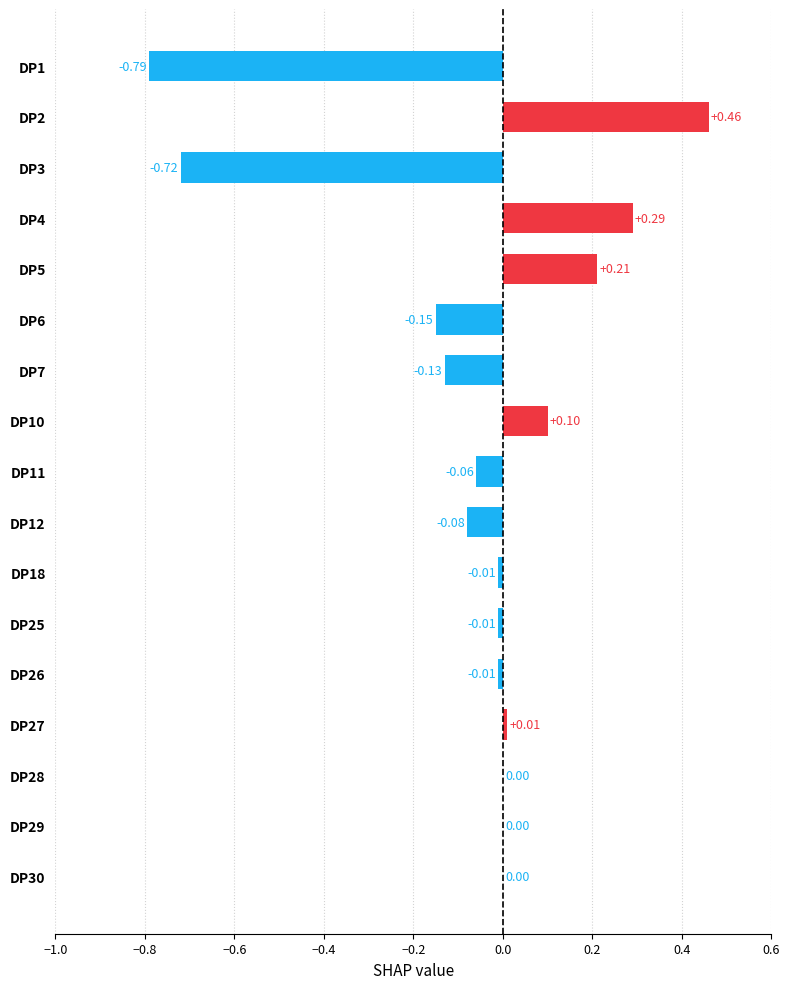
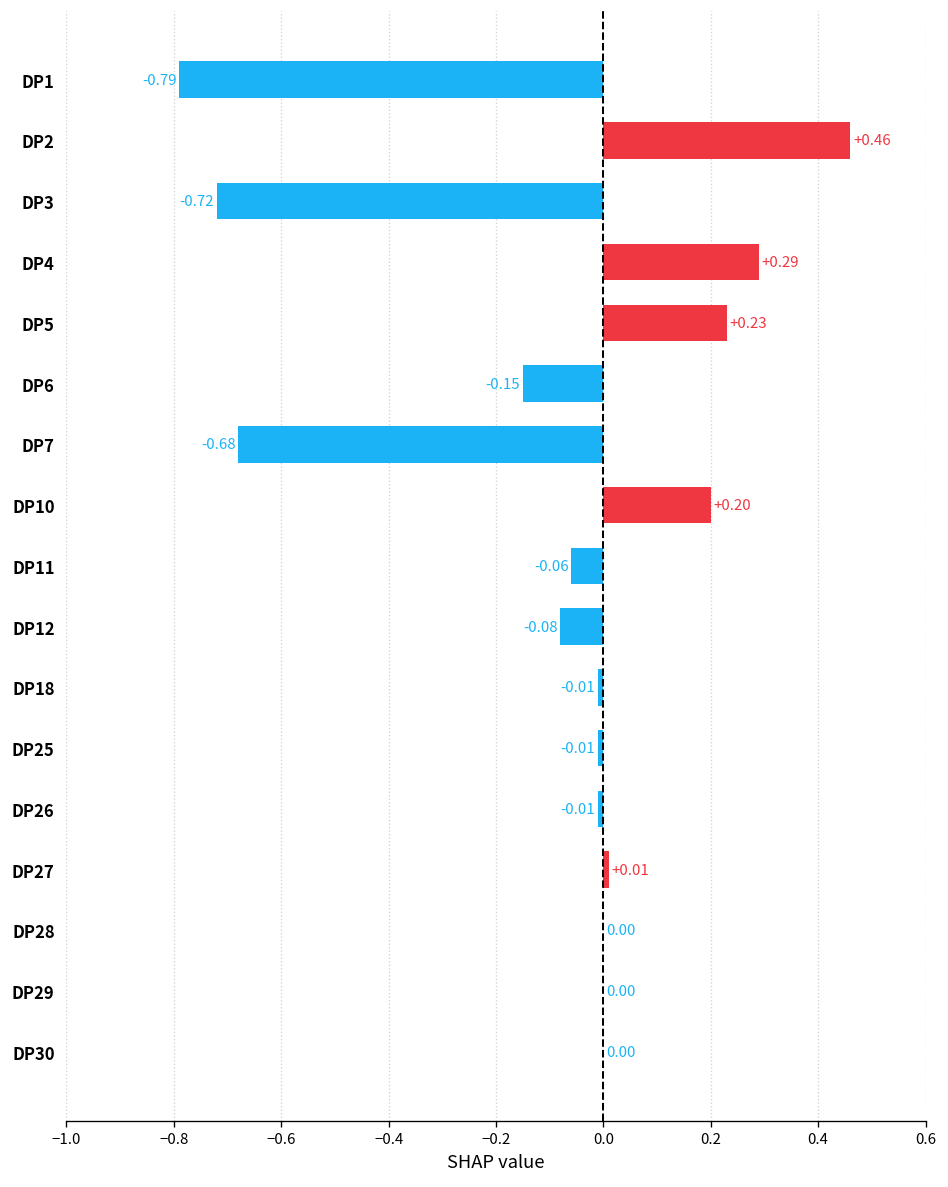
  {
    "DP1": "-0.79",
    "DP2": "+0.46",
    "DP3": "-0.72",
    "DP4": "+0.29",
-   "DP5": "+0.21",
+   "DP5": "+0.23",
    "DP6": "-0.15",
-   "DP7": "-0.13",
-   "DP10": "+0.10",
+   "DP7": "-0.68",
+   "DP10": "+0.20",
    "DP11": "-0.06",
    "DP12": "-0.08",
    "DP18": "-0.01",
    "DP25": "-0.01",
    "DP26": "-0.01",
    "DP27": "+0.01",
    "DP28": "0.00",
    "DP29": "0.00",
    "DP30": "0.00"
  }
